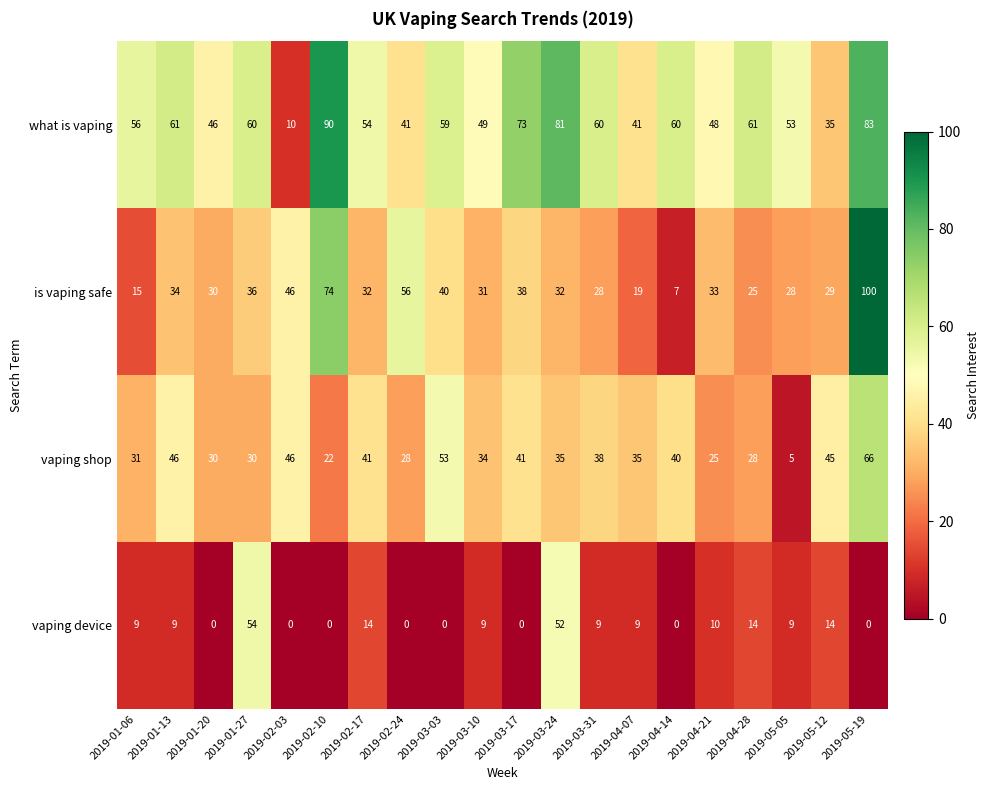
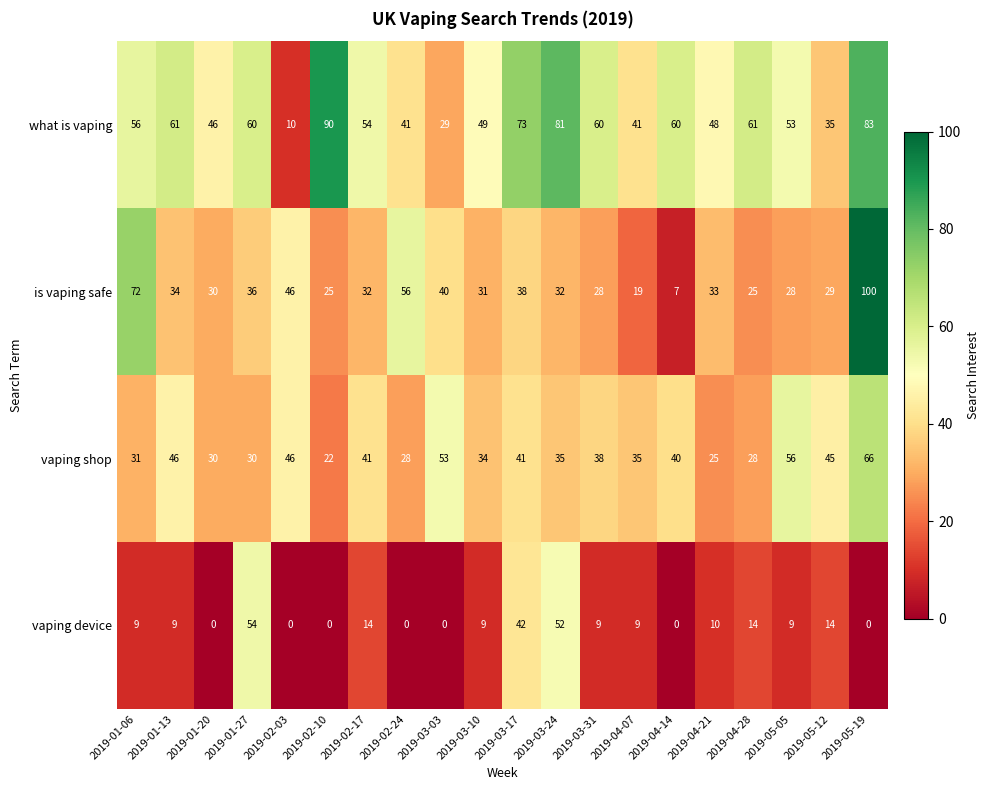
  {
    "what is vaping": {
      "2019-01-06": 56,
      "2019-01-13": 61,
      "2019-01-20": 46,
      "2019-01-27": 60,
      "2019-02-03": 10,
      "2019-02-10": 90,
      "2019-02-17": 54,
      "2019-02-24": 41,
-     "2019-03-03": 59,
+     "2019-03-03": 29,
      "2019-03-10": 49,
      "2019-03-17": 73,
      "2019-03-24": 81,
      "2019-03-31": 60,
      "2019-04-07": 41,
      "2019-04-14": 60,
      "2019-04-21": 48,
      "2019-04-28": 61,
      "2019-05-05": 53,
      "2019-05-12": 35,
      "2019-05-19": 83
    },
    "is vaping safe": {
-     "2019-01-06": 15,
+     "2019-01-06": 72,
      "2019-01-13": 34,
      "2019-01-20": 30,
      "2019-01-27": 36,
      "2019-02-03": 46,
-     "2019-02-10": 74,
+     "2019-02-10": 25,
      "2019-02-17": 32,
      "2019-02-24": 56,
      "2019-03-03": 40,
      "2019-03-10": 31,
      "2019-03-17": 38,
      "2019-03-24": 32,
      "2019-03-31": 28,
      "2019-04-07": 19,
      "2019-04-14": 7,
      "2019-04-21": 33,
      "2019-04-28": 25,
      "2019-05-05": 28,
      "2019-05-12": 29,
      "2019-05-19": 100
    },
    "vaping shop": {
      "2019-01-06": 31,
      "2019-01-13": 46,
      "2019-01-20": 30,
      "2019-01-27": 30,
      "2019-02-03": 46,
      "2019-02-10": 22,
      "2019-02-17": 41,
      "2019-02-24": 28,
      "2019-03-03": 53,
      "2019-03-10": 34,
      "2019-03-17": 41,
      "2019-03-24": 35,
      "2019-03-31": 38,
      "2019-04-07": 35,
      "2019-04-14": 40,
      "2019-04-21": 25,
      "2019-04-28": 28,
-     "2019-05-05": 5,
+     "2019-05-05": 56,
      "2019-05-12": 45,
      "2019-05-19": 66
    },
    "vaping device": {
      "2019-01-06": 9,
      "2019-01-13": 9,
      "2019-01-20": 0,
      "2019-01-27": 54,
      "2019-02-03": 0,
      "2019-02-10": 0,
      "2019-02-17": 14,
      "2019-02-24": 0,
      "2019-03-03": 0,
      "2019-03-10": 9,
-     "2019-03-17": 0,
+     "2019-03-17": 42,
      "2019-03-24": 52,
      "2019-03-31": 9,
      "2019-04-07": 9,
      "2019-04-14": 0,
      "2019-04-21": 10,
      "2019-04-28": 14,
      "2019-05-05": 9,
      "2019-05-12": 14,
      "2019-05-19": 0
    }
  }
